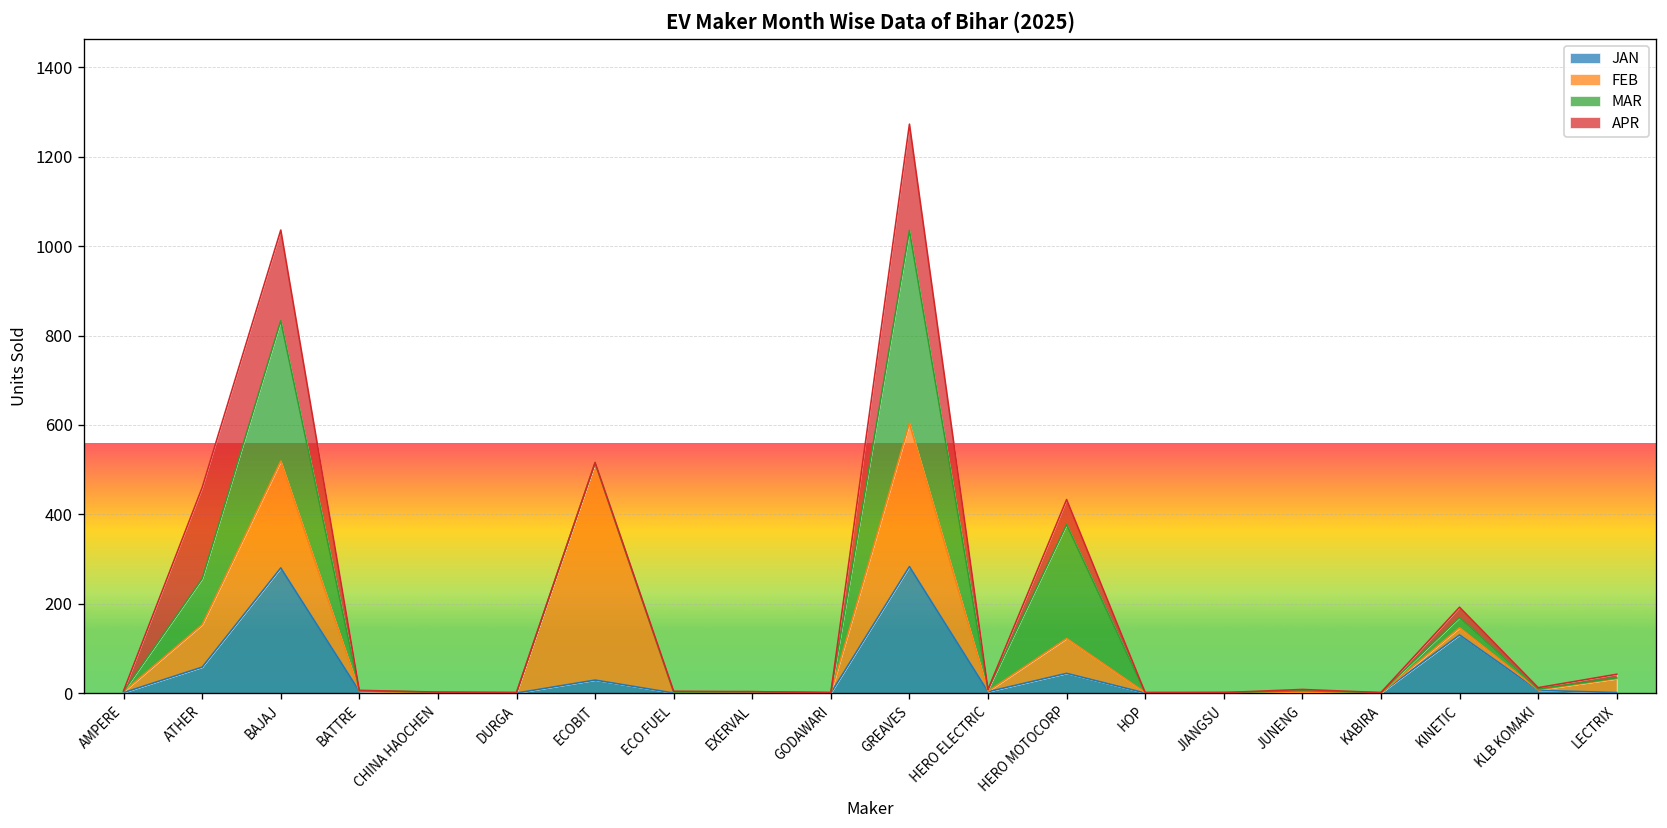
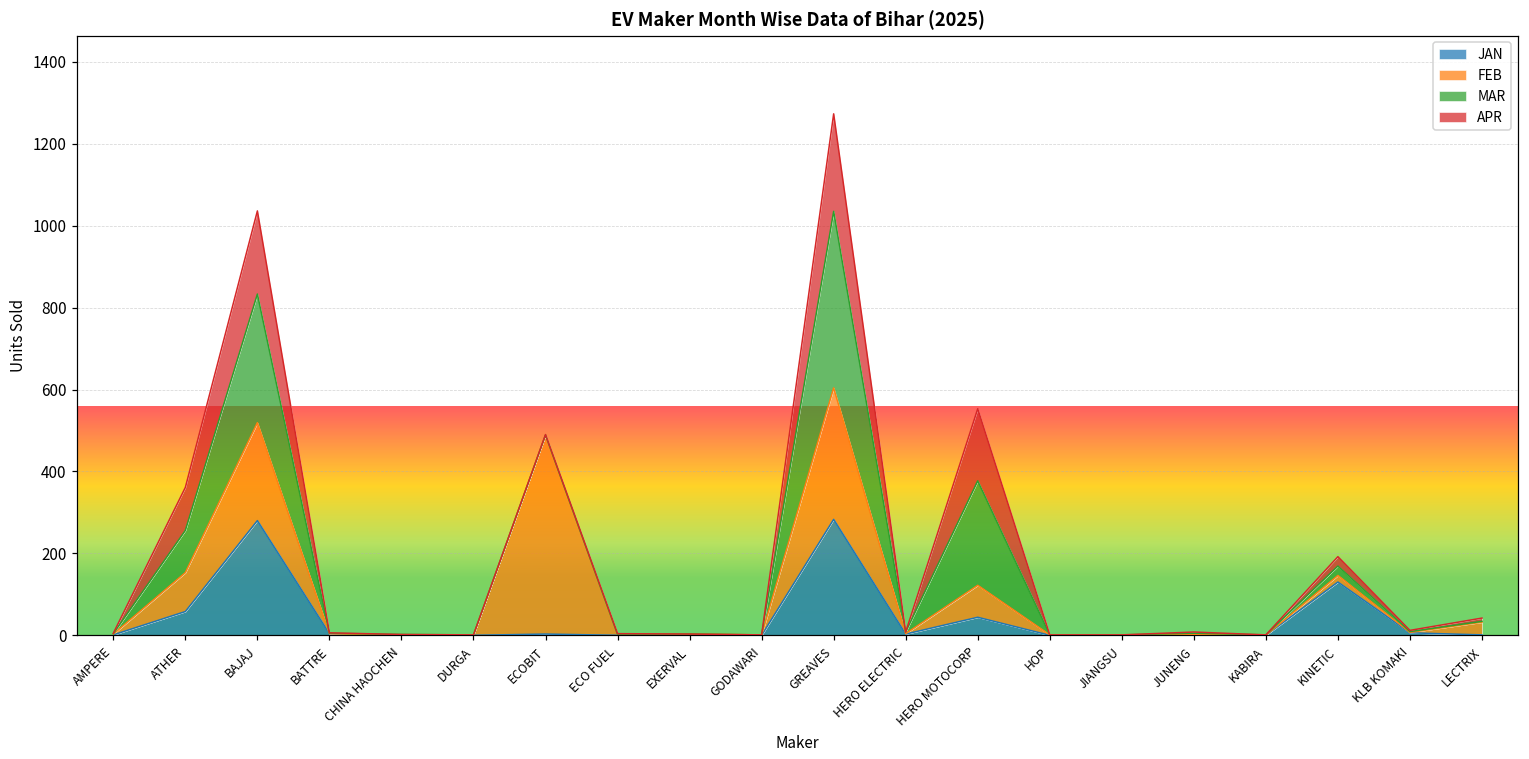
  {
    "JAN": {
      "ATHER": 60,
      "BAJAJ": 280,
-     "ECOBIT": 30,
+     "ECOBIT": 0,
      "GREAVES": 280,
      "HERO MOTOCORP": 40,
      "KINETIC": 130,
      "LECTRIX": 0
    },
    "FEB": {
      "ATHER": 100,
      "BAJAJ": 240,
      "GREAVES": 320,
      "HERO MOTOCORP": 80,
      "KINETIC": 20
    },
    "MAR": {
      "ATHER": 100,
      "BAJAJ": 310,
      "GREAVES": 430,
      "HERO MOTOCORP": 260,
      "KINETIC": 20
    },
    "APR": {
-     "ATHER": 200,
+     "ATHER": 110,
      "BAJAJ": 200,
      "GREAVES": 240,
-     "HERO MOTOCORP": 60,
+     "HERO MOTOCORP": 180,
      "KINETIC": 20,
      "LECTRIX": 10
    }
  }
